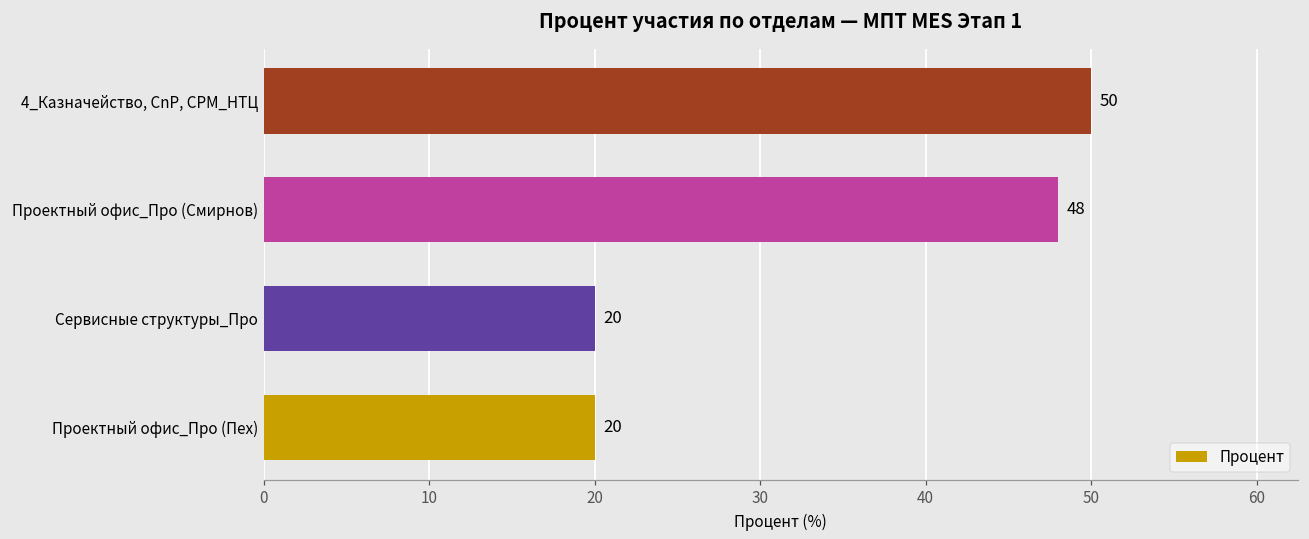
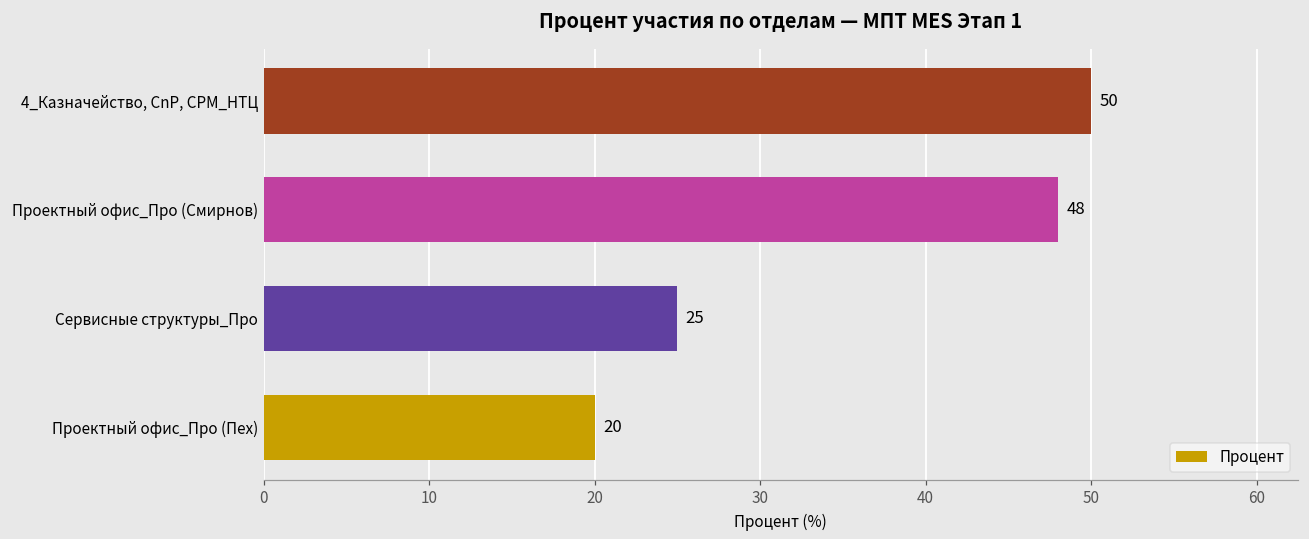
  {
    "4_Казначейство, CnP, СРМ_НТЦ": 50,
    "Проектный офис_Про (Смирнов)": 48,
-   "Сервисные структуры_Про": 20,
+   "Сервисные структуры_Про": 25,
    "Проектный офис_Про (Пех)": 20
  }
